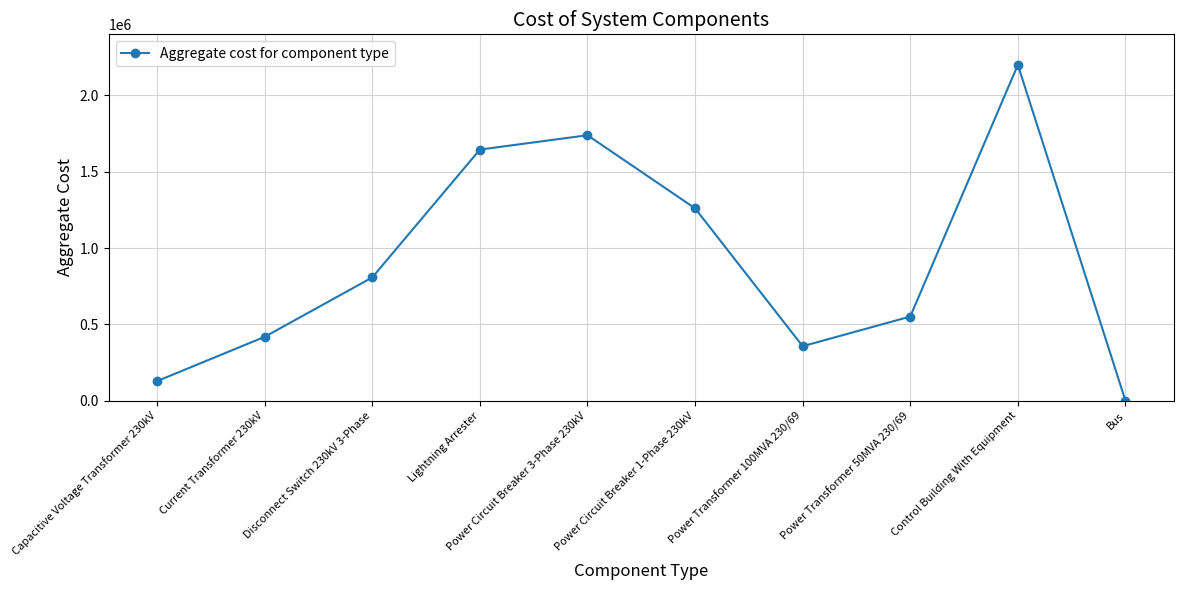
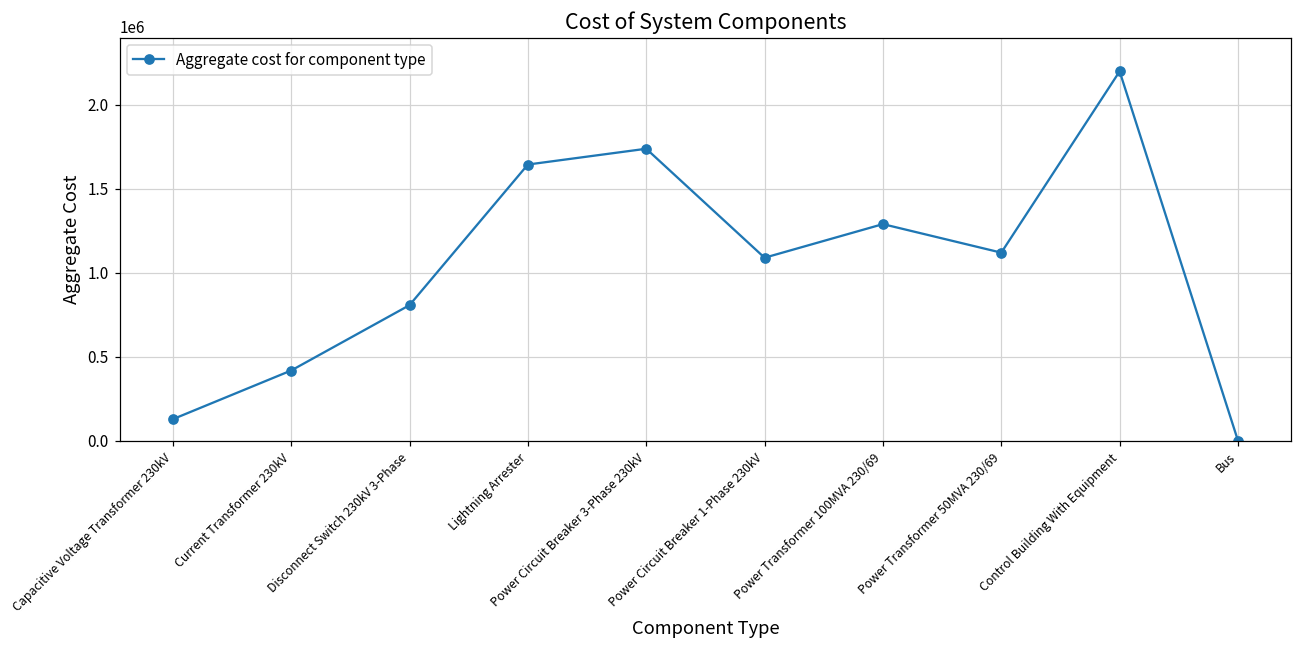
  {
    "Capacitive Voltage Transformer 230kV": 130000,
    "Current Transformer 230kV": 420000,
    "Disconnect Switch 230kV 3-Phase": 810000,
    "Lightning Arrester": 1640000,
    "Power Circuit Breaker 3-Phase 230kV": 1740000,
-   "Power Circuit Breaker 1-Phase 230kV": 1260000,
-   "Power Transformer 100MVA 230/69": 360000,
-   "Power Transformer 50MVA 230/69": 550000,
+   "Power Circuit Breaker 1-Phase 230kV": 1090000,
+   "Power Transformer 100MVA 230/69": 1290000,
+   "Power Transformer 50MVA 230/69": 1120000,
    "Control Building With Equipment": 2200000,
    "Bus": 0
  }
